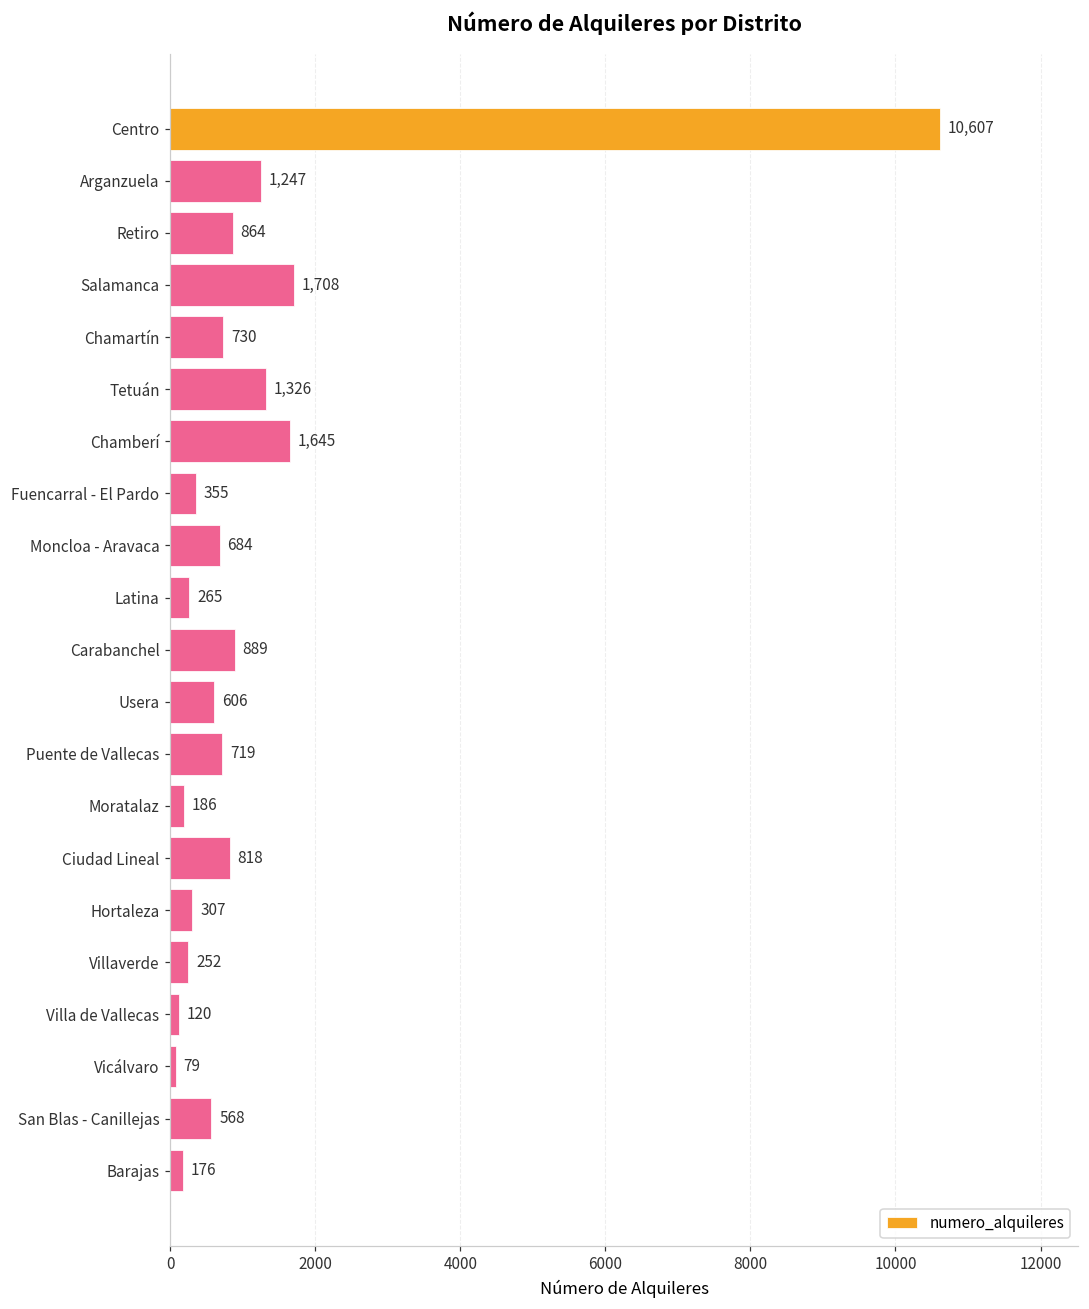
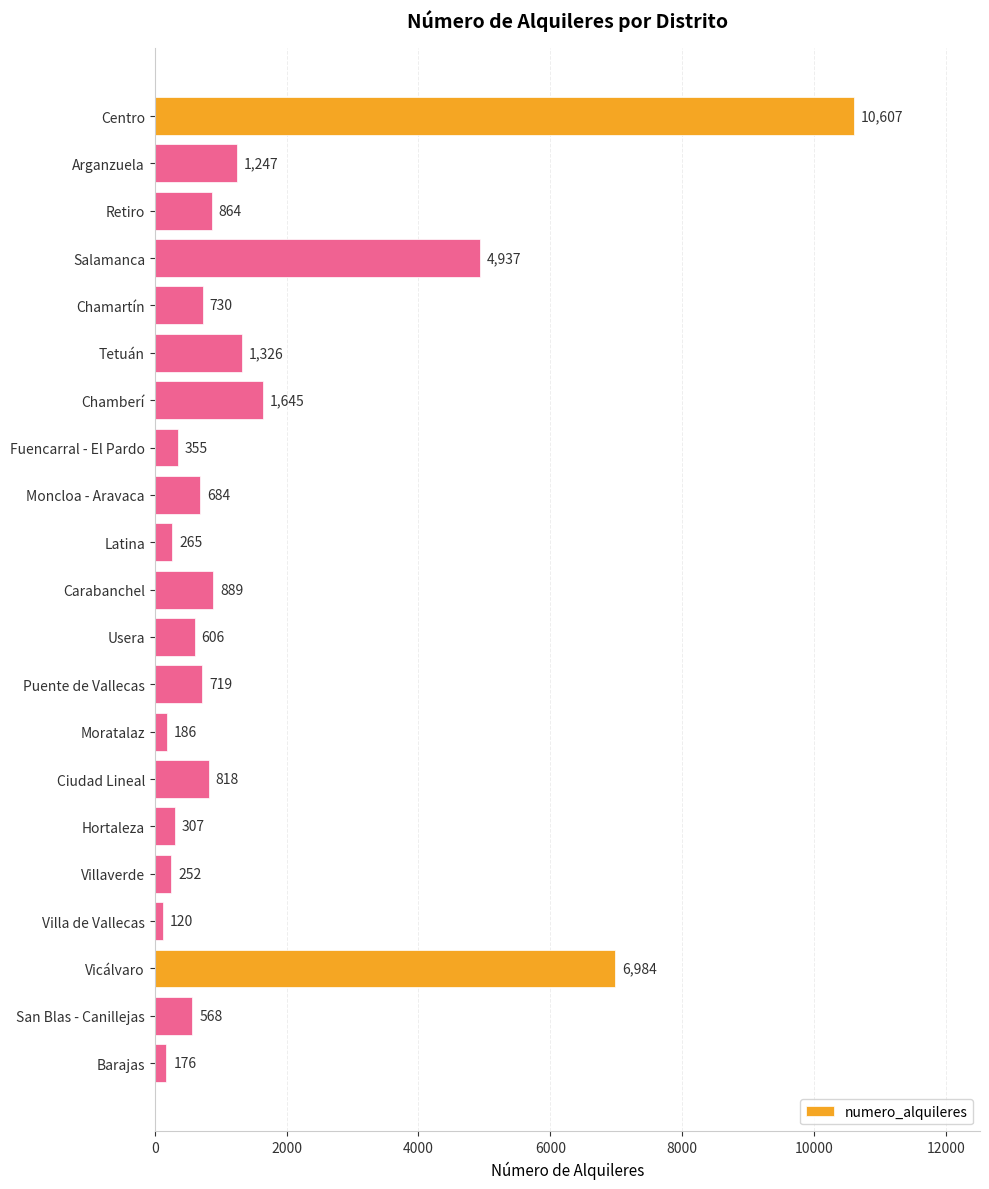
  {
    "Centro": "10,607",
    "Arganzuela": "1,247",
    "Retiro": "864",
-   "Salamanca": "1,708",
+   "Salamanca": "4,937",
    "Chamartín": "730",
    "Tetuán": "1,326",
    "Chamberí": "1,645",
    "Fuencarral - El Pardo": "355",
    "Moncloa - Aravaca": "684",
    "Latina": "265",
    "Carabanchel": "889",
    "Usera": "606",
    "Puente de Vallecas": "719",
    "Moratalaz": "186",
    "Ciudad Lineal": "818",
    "Hortaleza": "307",
    "Villaverde": "252",
    "Villa de Vallecas": "120",
-   "Vicálvaro": "79",
+   "Vicálvaro": "6,984",
    "San Blas - Canillejas": "568",
    "Barajas": "176"
  }
